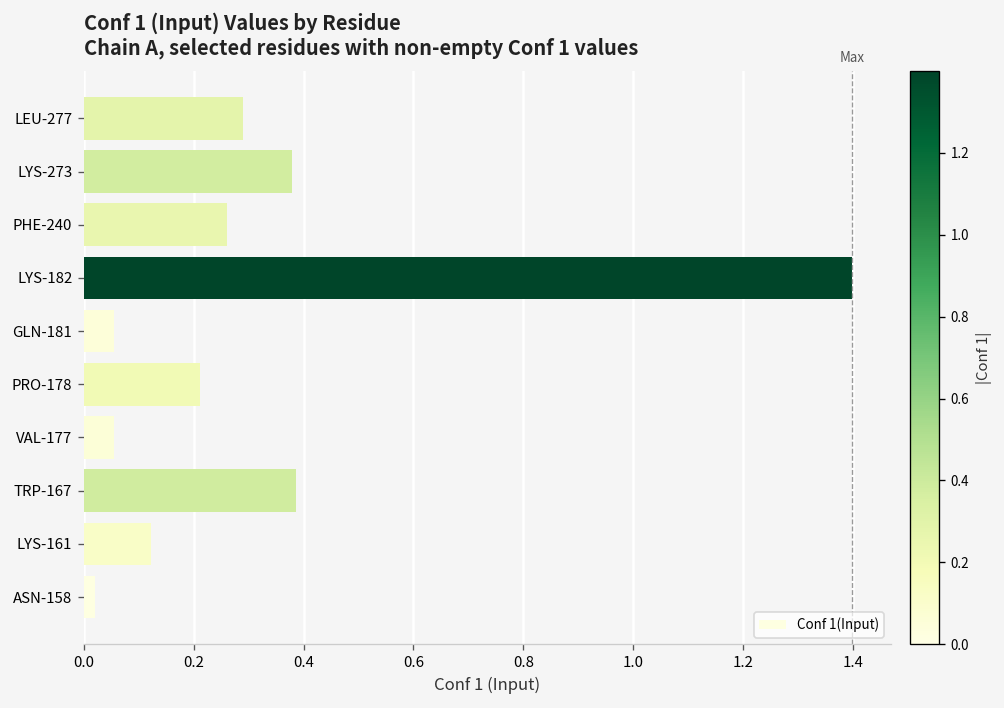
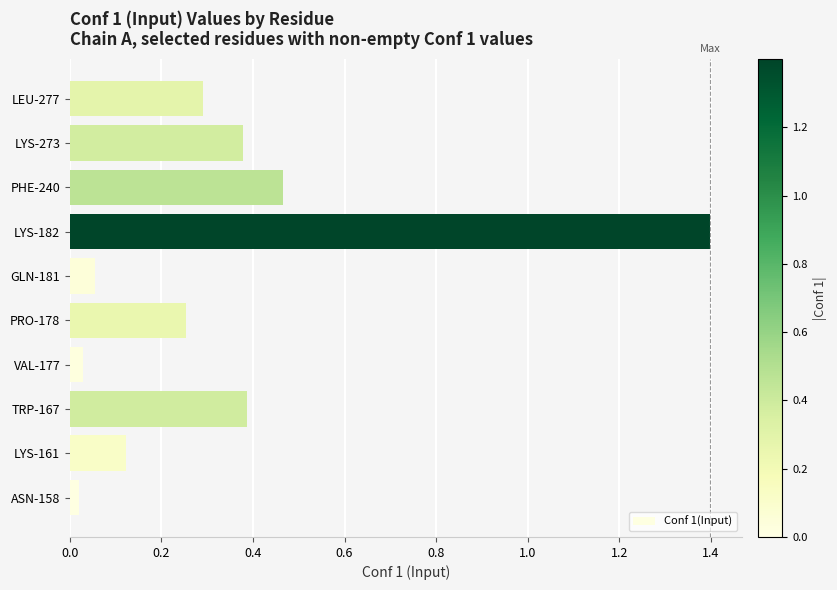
  {
    "LEU-277": 0.29,
    "LYS-273": 0.38,
-   "PHE-240": 0.26,
+   "PHE-240": 0.47,
    "LYS-182": 1.40,
    "GLN-181": 0.05,
-   "PRO-178": 0.21,
-   "VAL-177": 0.06,
+   "PRO-178": 0.25,
+   "VAL-177": 0.03,
    "TRP-167": 0.39,
    "LYS-161": 0.12,
    "ASN-158": 0.02
  }
